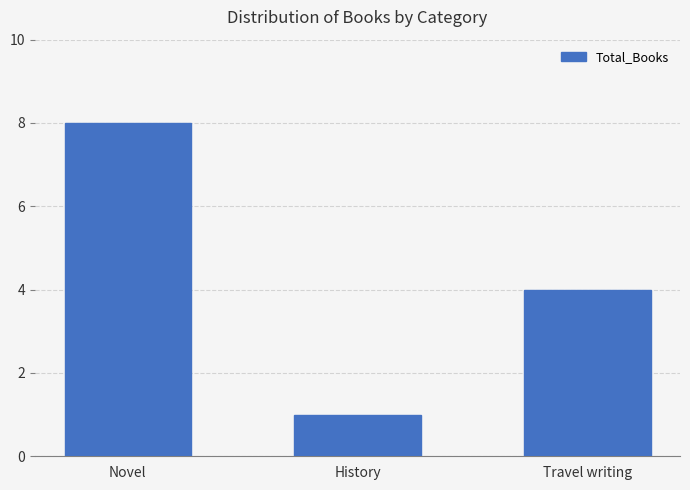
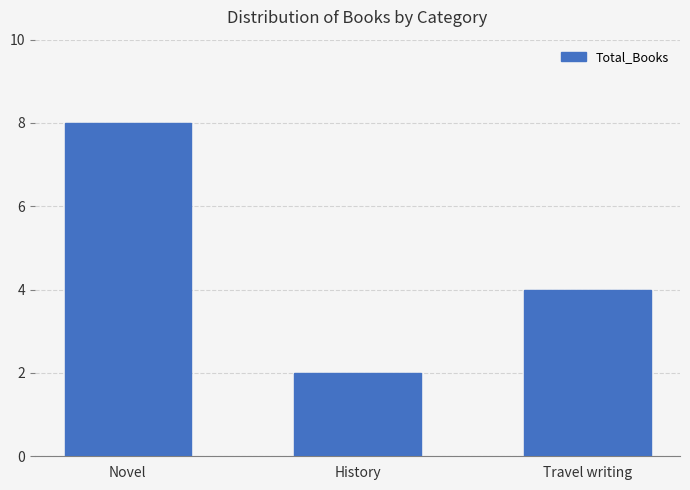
  {
    "Novel": 8,
-   "History": 1,
+   "History": 2,
    "Travel writing": 4
  }
